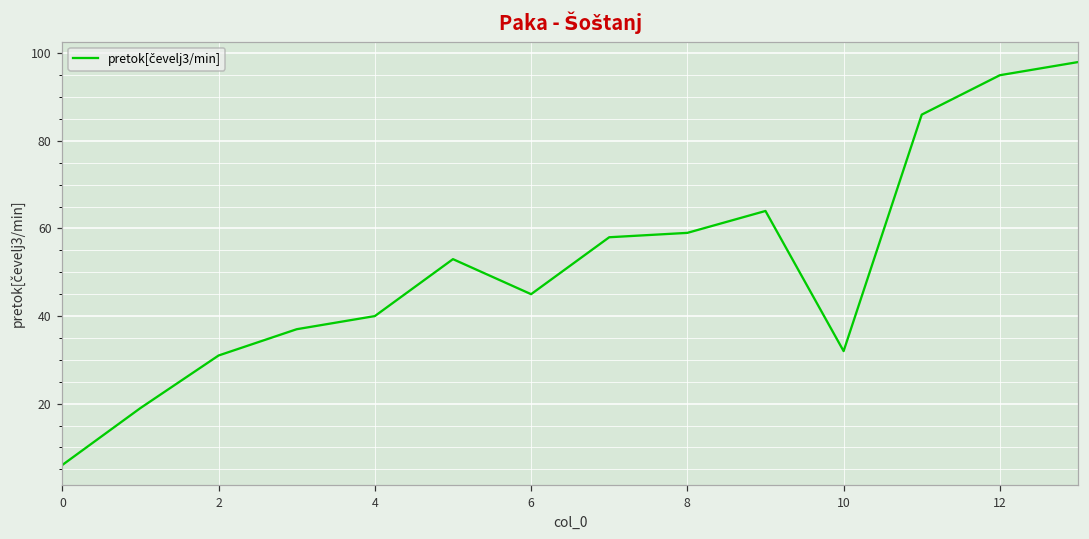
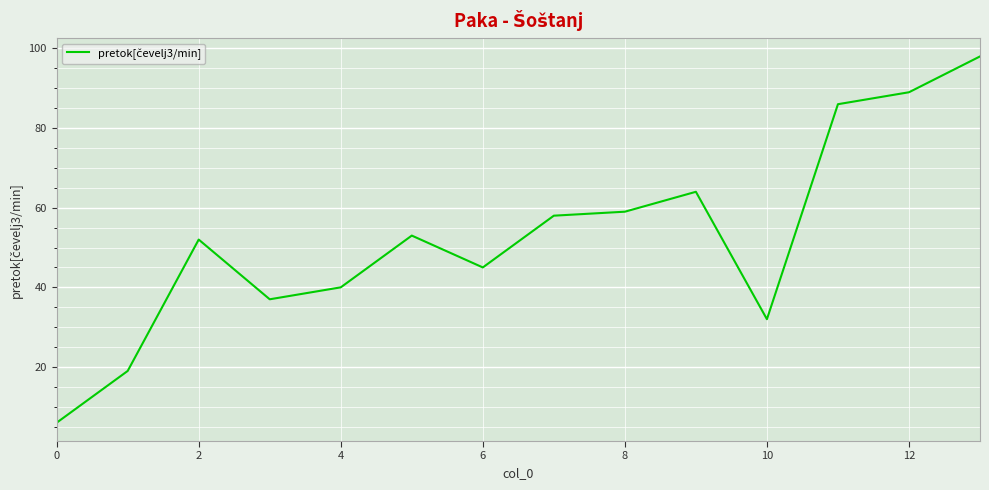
  {
    "0": 6,
-   "2": 31,
+   "2": 52,
    "4": 40,
    "6": 45,
    "8": 59,
    "10": 32,
-   "12": 95
+   "12": 89
  }
